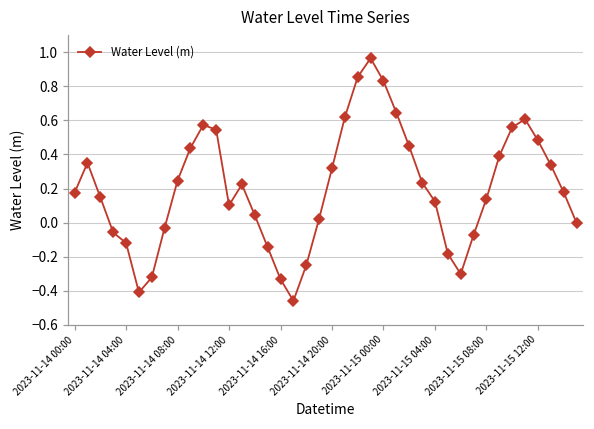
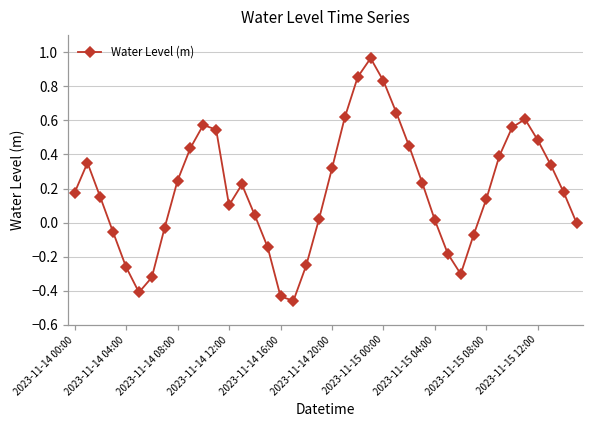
  {
    "2023-11-14 00:00": 0.18,
-   "2023-11-14 04:00": -0.12,
+   "2023-11-14 04:00": -0.26,
    "2023-11-14 08:00": 0.25,
    "2023-11-14 12:00": 0.10,
-   "2023-11-14 16:00": -0.33,
+   "2023-11-14 16:00": -0.43,
    "2023-11-14 20:00": 0.32,
    "2023-11-15 00:00": 0.83,
-   "2023-11-15 04:00": 0.12,
+   "2023-11-15 04:00": 0.01,
    "2023-11-15 08:00": 0.14,
    "2023-11-15 12:00": 0.48
  }
